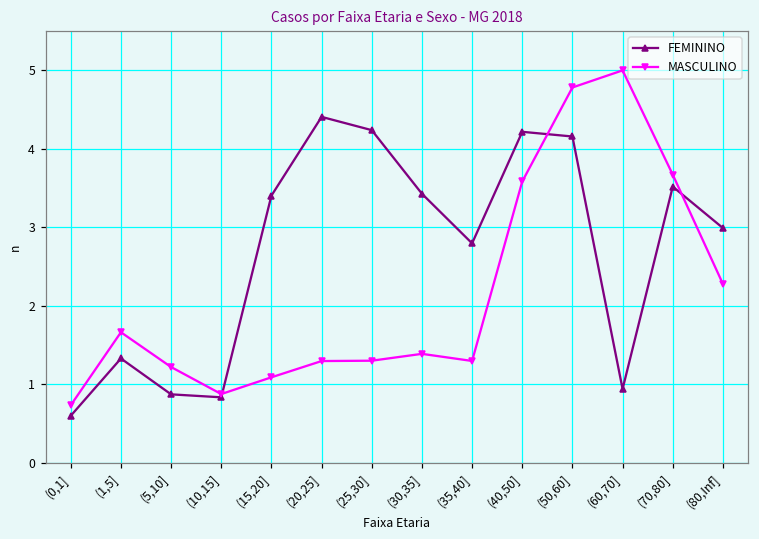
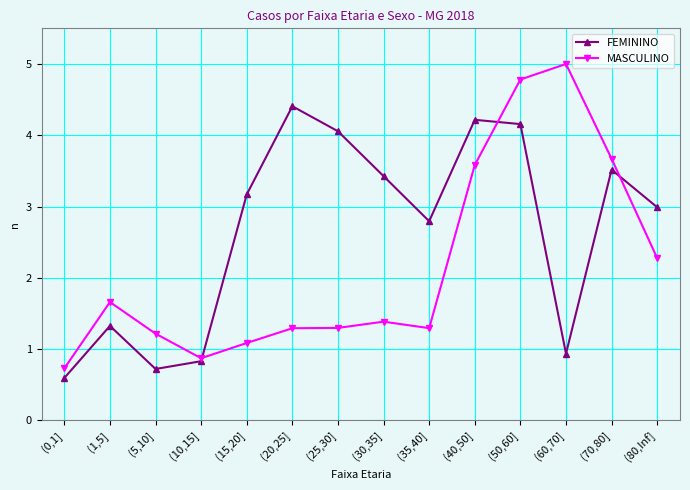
  {
    "FEMININO": {
      "(0,1]": 0.6,
      "(1,5]": 1.3,
-     "(5,10]": 0.9,
+     "(5,10]": 0.7,
      "(10,15]": 0.8,
-     "(15,20]": 3.4,
+     "(15,20]": 3.2,
      "(20,25]": 4.4,
-     "(25,30]": 4.2,
+     "(25,30]": 4.1,
      "(30,35]": 3.4,
      "(35,40]": 2.8,
      "(40,50]": 4.2,
      "(50,60]": 4.2,
      "(60,70]": 0.9,
      "(70,80]": 3.5,
      "(80,Inf]": 3.0
    },
    "MASCULINO": {
      "(0,1]": 0.7,
      "(1,5]": 1.7,
      "(5,10]": 1.2,
      "(10,15]": 0.9,
      "(15,20]": 1.1,
      "(20,25]": 1.3,
      "(25,30]": 1.3,
      "(30,35]": 1.4,
      "(35,40]": 1.3,
      "(40,50]": 3.6,
      "(50,60]": 4.8,
      "(60,70]": 5.0,
      "(70,80]": 3.7,
      "(80,Inf]": 2.3
    }
  }
